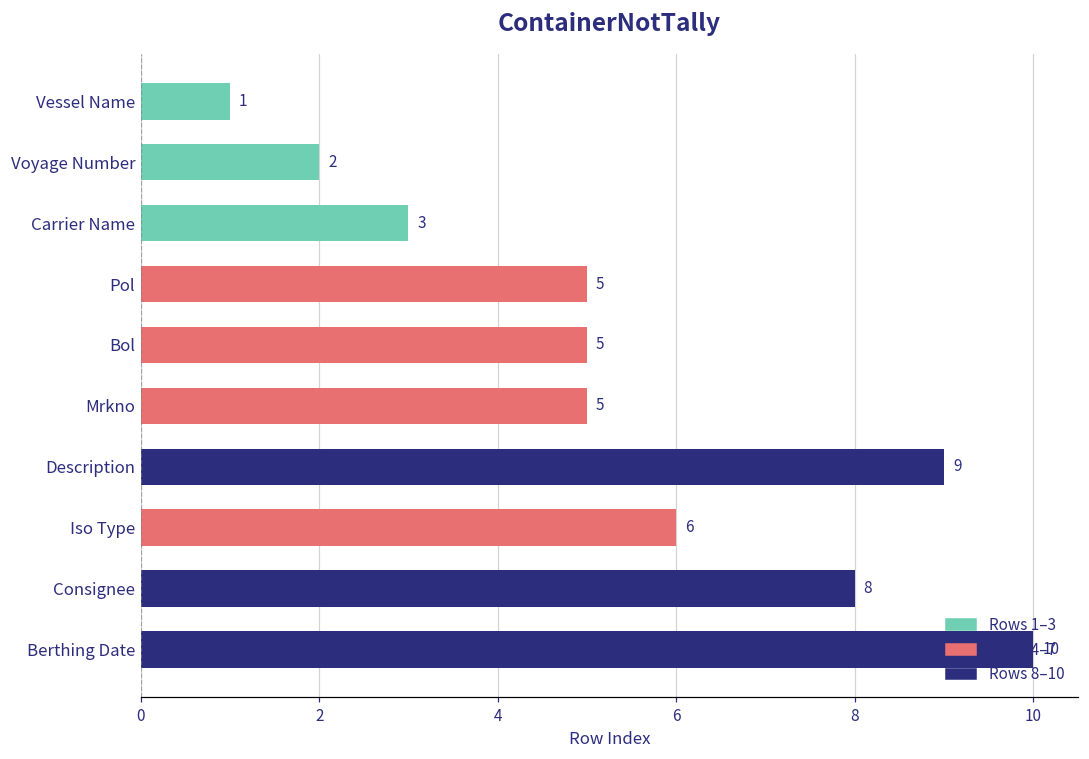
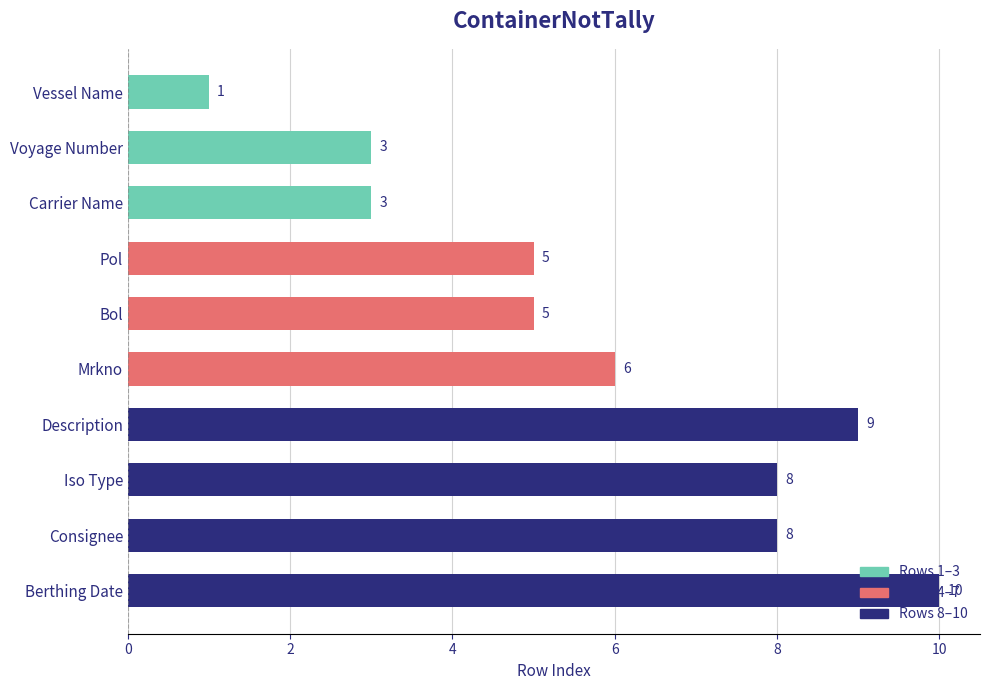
  {
    "Vessel Name": 1,
-   "Voyage Number": 2,
+   "Voyage Number": 3,
    "Carrier Name": 3,
    "Pol": 5,
    "Bol": 5,
-   "Mrkno": 5,
+   "Mrkno": 6,
    "Description": 9,
-   "Iso Type": 6,
+   "Iso Type": 8,
    "Consignee": 8,
    "Berthing Date": 10
  }
